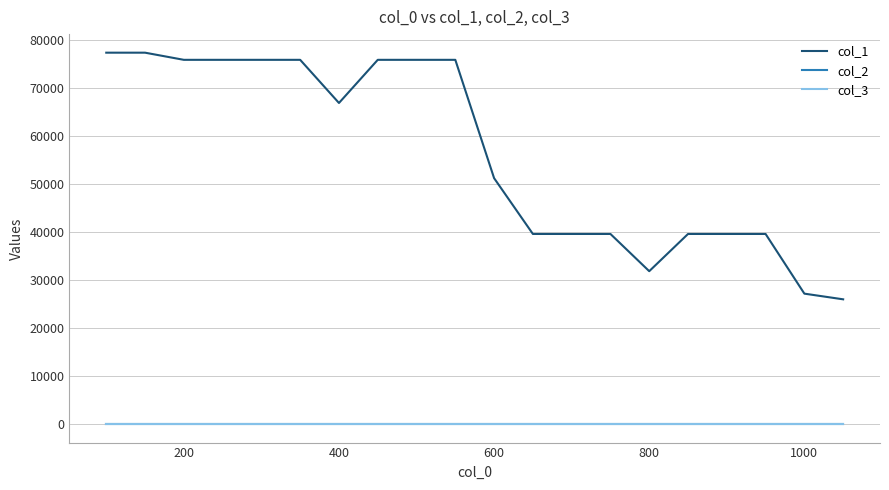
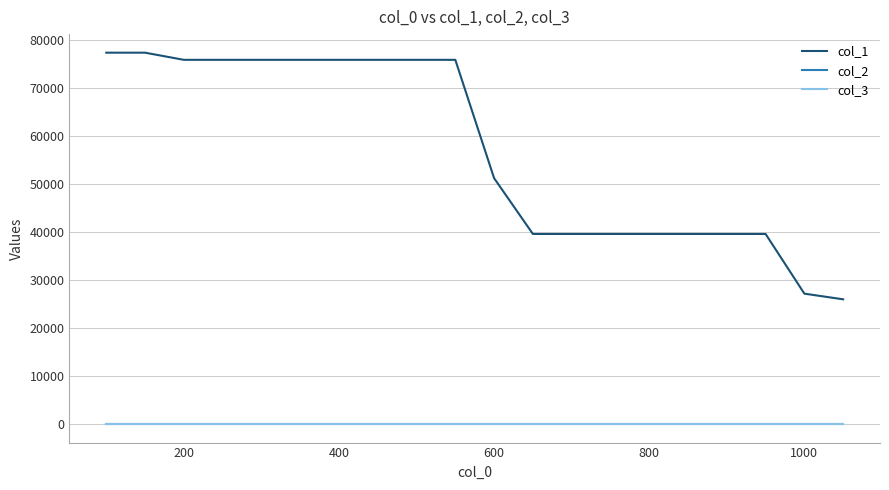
  {
    "col_1": {
      "200": 76000,
-     "400": 67000,
+     "400": 76000,
      "600": 51000,
-     "800": 32000,
+     "800": 40000,
      "1000": 27000
    },
    "col_3": {
      "200": 0,
      "400": 0,
      "600": 0,
      "800": 0,
      "1000": 0
    }
  }
